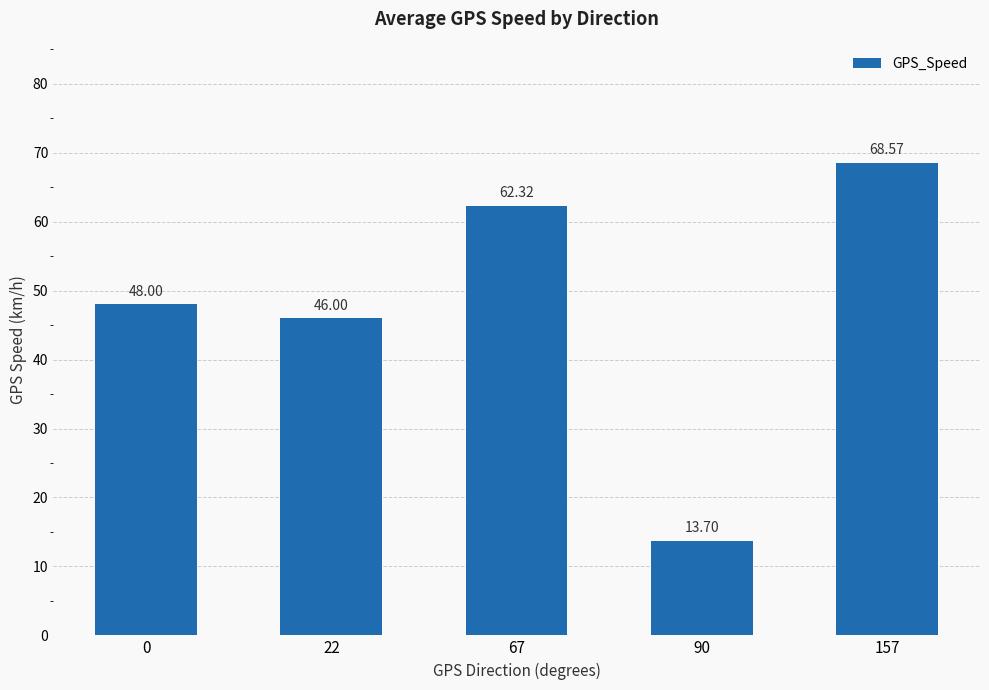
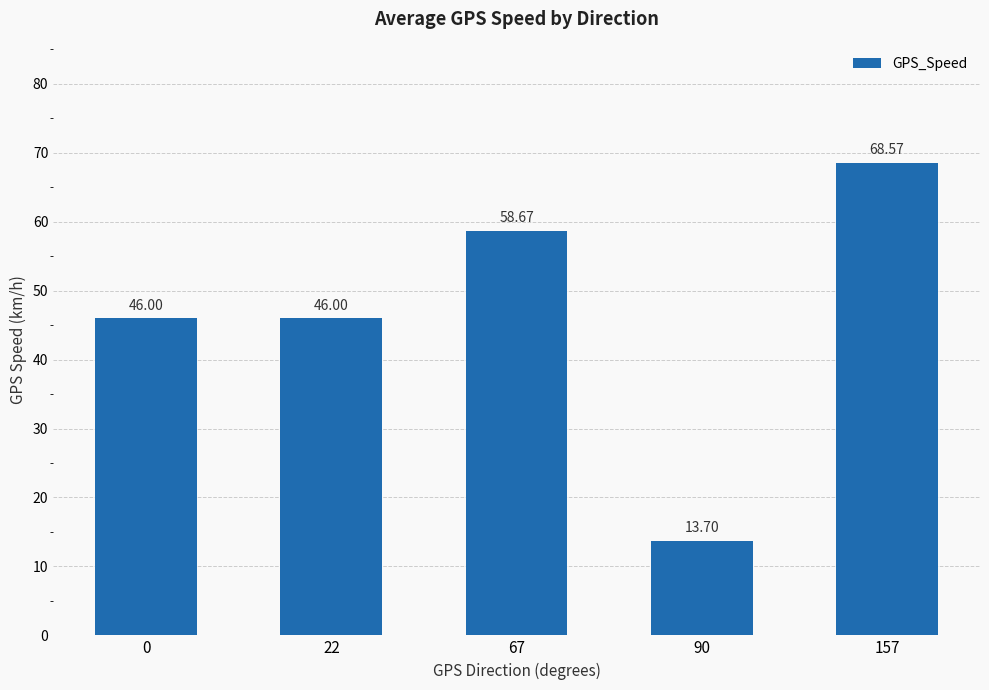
  {
-   "0": 48.00,
+   "0": 46.00,
    "22": 46.00,
-   "67": 62.32,
+   "67": 58.67,
    "90": 13.70,
    "157": 68.57
  }
